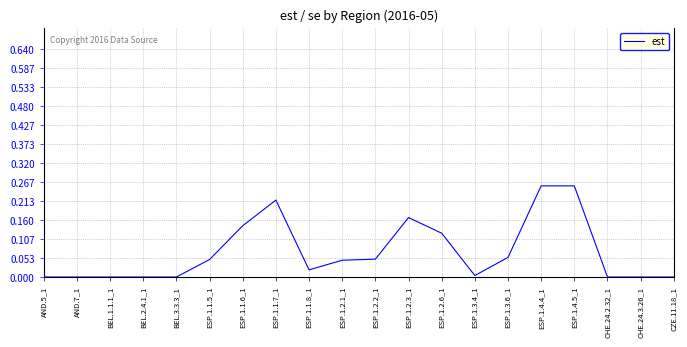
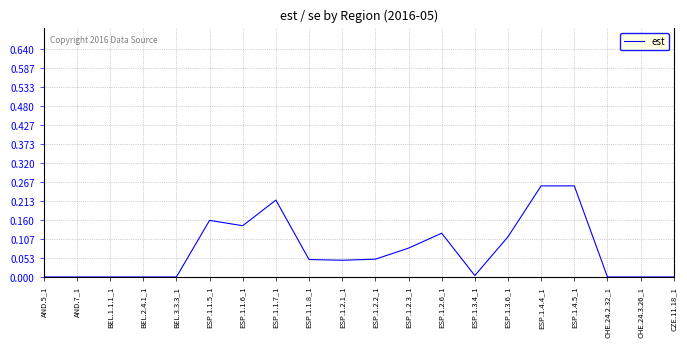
  {
    "AND.5_1": 0.00,
    "AND.7_1": 0.00,
    "BEL.1.1.1_1": 0.00,
    "BEL.2.4.1_1": 0.00,
    "BEL.3.3.3_1": 0.00,
-   "ESP.1.1.5_1": 0.05,
+   "ESP.1.1.5_1": 0.16,
    "ESP.1.1.6_1": 0.14,
    "ESP.1.1.7_1": 0.22,
-   "ESP.1.1.8_1": 0.02,
+   "ESP.1.1.8_1": 0.05,
    "ESP.1.2.1_1": 0.05,
    "ESP.1.2.2_1": 0.05,
-   "ESP.1.2.3_1": 0.17,
+   "ESP.1.2.3_1": 0.08,
    "ESP.1.2.6_1": 0.12,
    "ESP.1.3.4_1": 0.00,
-   "ESP.1.3.6_1": 0.06,
+   "ESP.1.3.6_1": 0.11,
    "ESP.1.4.4_1": 0.26,
    "ESP.1.4.5_1": 0.26,
    "CHE.24.2.32_1": 0.00,
    "CHE.24.3.26_1": 0.00,
    "CZE.11.18_1": 0.00
  }
